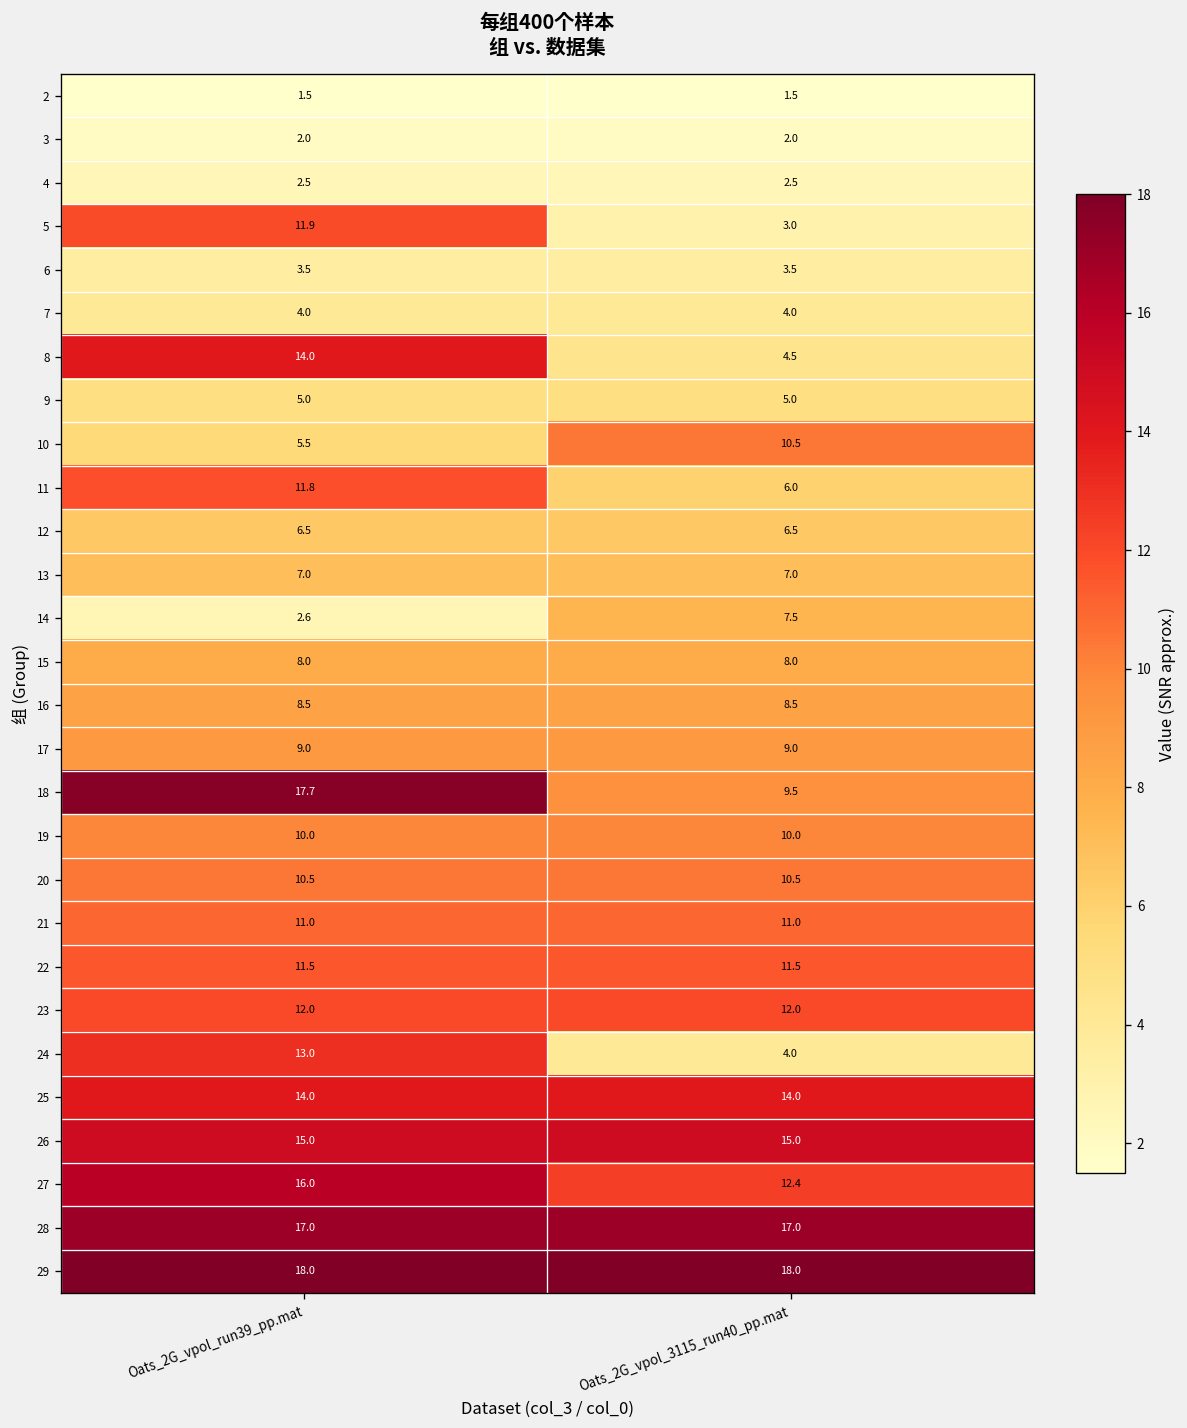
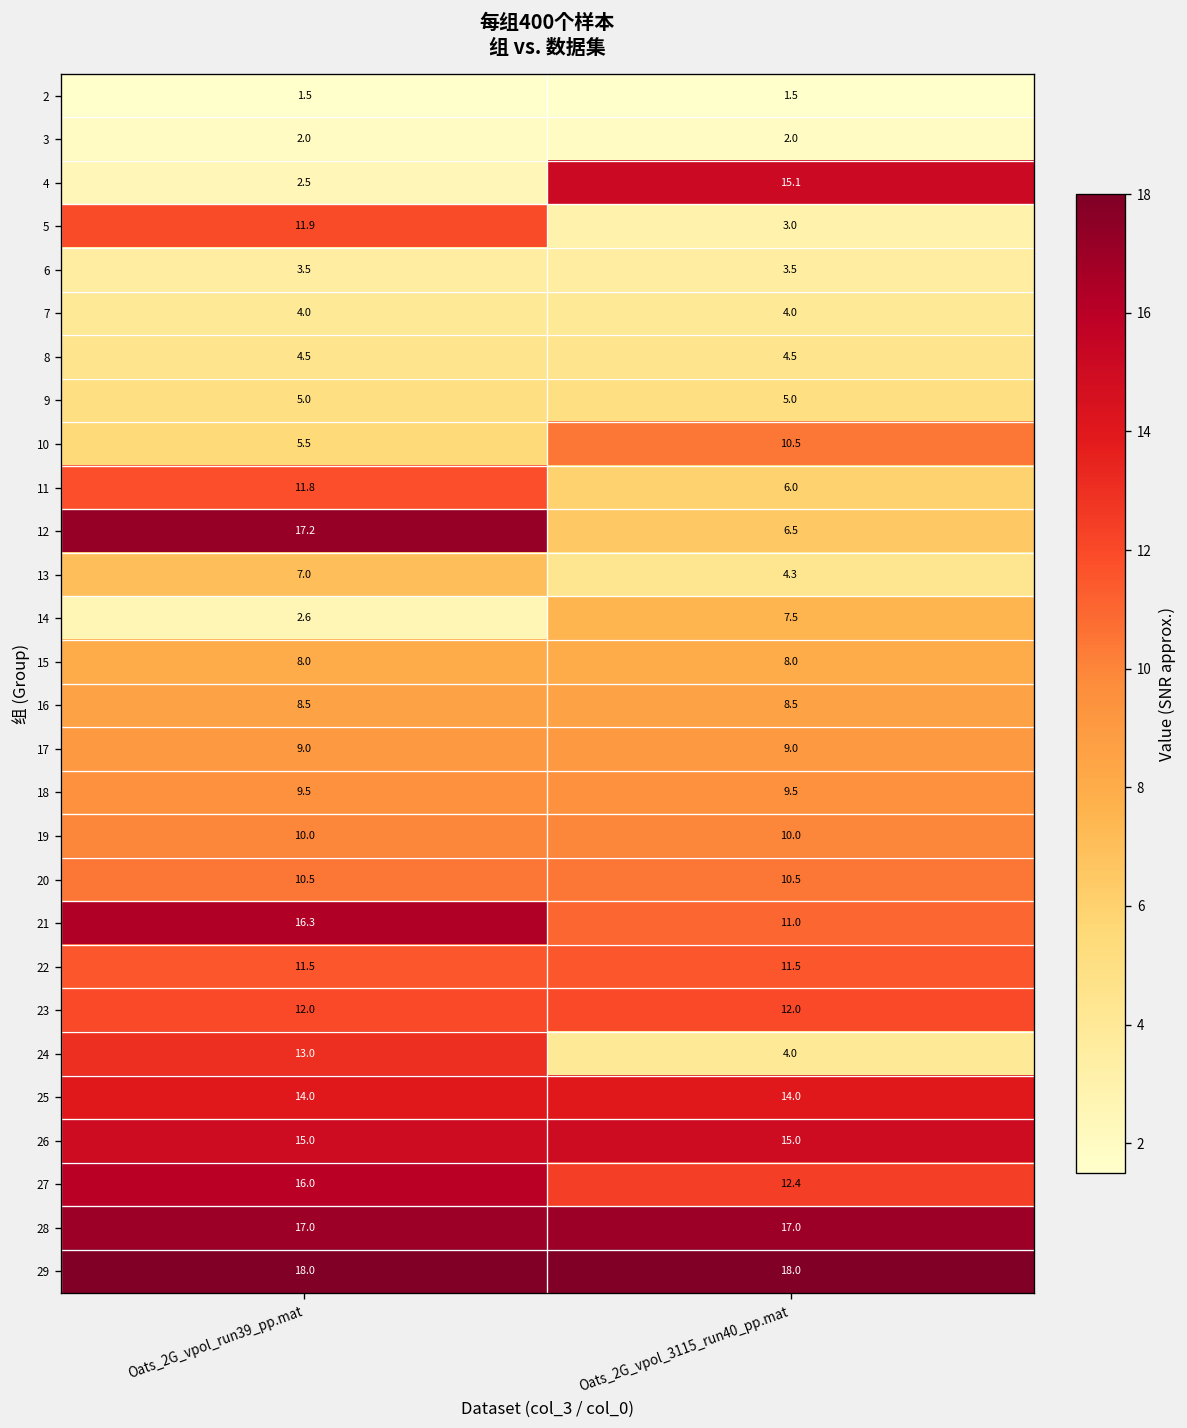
  {
    "2": {
      "Oats_2G_vpol_run39_pp.mat": 1.5,
      "Oats_2G_vpol_3115_run40_pp.mat": 1.5
    },
    "3": {
      "Oats_2G_vpol_run39_pp.mat": 2.0,
      "Oats_2G_vpol_3115_run40_pp.mat": 2.0
    },
    "4": {
      "Oats_2G_vpol_run39_pp.mat": 2.5,
-     "Oats_2G_vpol_3115_run40_pp.mat": 2.5
+     "Oats_2G_vpol_3115_run40_pp.mat": 15.1
    },
    "5": {
      "Oats_2G_vpol_run39_pp.mat": 11.9,
      "Oats_2G_vpol_3115_run40_pp.mat": 3.0
    },
    "6": {
      "Oats_2G_vpol_run39_pp.mat": 3.5,
      "Oats_2G_vpol_3115_run40_pp.mat": 3.5
    },
    "7": {
      "Oats_2G_vpol_run39_pp.mat": 4.0,
      "Oats_2G_vpol_3115_run40_pp.mat": 4.0
    },
    "8": {
-     "Oats_2G_vpol_run39_pp.mat": 14.0,
+     "Oats_2G_vpol_run39_pp.mat": 4.5,
      "Oats_2G_vpol_3115_run40_pp.mat": 4.5
    },
    "9": {
      "Oats_2G_vpol_run39_pp.mat": 5.0,
      "Oats_2G_vpol_3115_run40_pp.mat": 5.0
    },
    "10": {
      "Oats_2G_vpol_run39_pp.mat": 5.5,
      "Oats_2G_vpol_3115_run40_pp.mat": 10.5
    },
    "11": {
      "Oats_2G_vpol_run39_pp.mat": 11.8,
      "Oats_2G_vpol_3115_run40_pp.mat": 6.0
    },
    "12": {
-     "Oats_2G_vpol_run39_pp.mat": 6.5,
+     "Oats_2G_vpol_run39_pp.mat": 17.2,
      "Oats_2G_vpol_3115_run40_pp.mat": 6.5
    },
    "13": {
      "Oats_2G_vpol_run39_pp.mat": 7.0,
-     "Oats_2G_vpol_3115_run40_pp.mat": 7.0
+     "Oats_2G_vpol_3115_run40_pp.mat": 4.3
    },
    "14": {
      "Oats_2G_vpol_run39_pp.mat": 2.6,
      "Oats_2G_vpol_3115_run40_pp.mat": 7.5
    },
    "15": {
      "Oats_2G_vpol_run39_pp.mat": 8.0,
      "Oats_2G_vpol_3115_run40_pp.mat": 8.0
    },
    "16": {
      "Oats_2G_vpol_run39_pp.mat": 8.5,
      "Oats_2G_vpol_3115_run40_pp.mat": 8.5
    },
    "17": {
      "Oats_2G_vpol_run39_pp.mat": 9.0,
      "Oats_2G_vpol_3115_run40_pp.mat": 9.0
    },
    "18": {
-     "Oats_2G_vpol_run39_pp.mat": 17.7,
+     "Oats_2G_vpol_run39_pp.mat": 9.5,
      "Oats_2G_vpol_3115_run40_pp.mat": 9.5
    },
    "19": {
      "Oats_2G_vpol_run39_pp.mat": 10.0,
      "Oats_2G_vpol_3115_run40_pp.mat": 10.0
    },
    "20": {
      "Oats_2G_vpol_run39_pp.mat": 10.5,
      "Oats_2G_vpol_3115_run40_pp.mat": 10.5
    },
    "21": {
-     "Oats_2G_vpol_run39_pp.mat": 11.0,
+     "Oats_2G_vpol_run39_pp.mat": 16.3,
      "Oats_2G_vpol_3115_run40_pp.mat": 11.0
    },
    "22": {
      "Oats_2G_vpol_run39_pp.mat": 11.5,
      "Oats_2G_vpol_3115_run40_pp.mat": 11.5
    },
    "23": {
      "Oats_2G_vpol_run39_pp.mat": 12.0,
      "Oats_2G_vpol_3115_run40_pp.mat": 12.0
    },
    "24": {
      "Oats_2G_vpol_run39_pp.mat": 13.0,
      "Oats_2G_vpol_3115_run40_pp.mat": 4.0
    },
    "25": {
      "Oats_2G_vpol_run39_pp.mat": 14.0,
      "Oats_2G_vpol_3115_run40_pp.mat": 14.0
    },
    "26": {
      "Oats_2G_vpol_run39_pp.mat": 15.0,
      "Oats_2G_vpol_3115_run40_pp.mat": 15.0
    },
    "27": {
      "Oats_2G_vpol_run39_pp.mat": 16.0,
      "Oats_2G_vpol_3115_run40_pp.mat": 12.4
    },
    "28": {
      "Oats_2G_vpol_run39_pp.mat": 17.0,
      "Oats_2G_vpol_3115_run40_pp.mat": 17.0
    },
    "29": {
      "Oats_2G_vpol_run39_pp.mat": 18.0,
      "Oats_2G_vpol_3115_run40_pp.mat": 18.0
    }
  }
